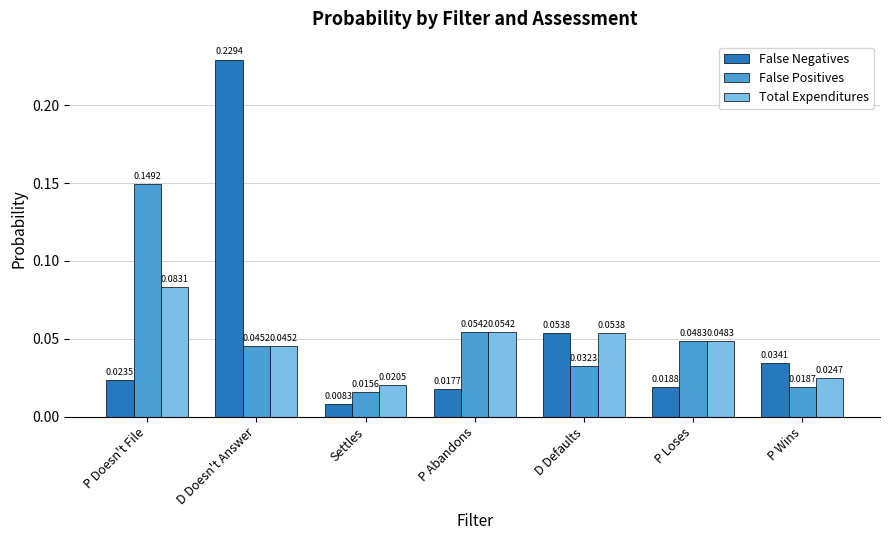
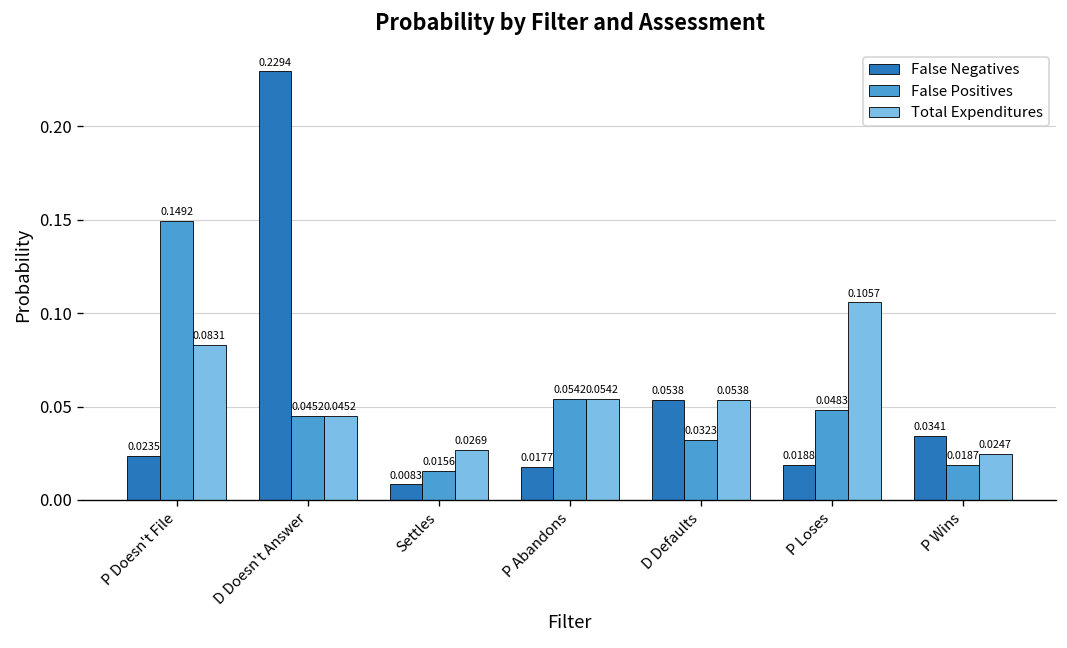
  {
    "Total Expenditures": {
      "P Doesn't File": 0.0831,
      "D Doesn't Answer": 0.0452,
-     "Settles": 0.0205,
+     "Settles": 0.0269,
      "P Abandons": 0.0542,
      "D Defaults": 0.0538,
-     "P Loses": 0.0483,
+     "P Loses": 0.1057,
      "P Wins": 0.0247
    }
  }
